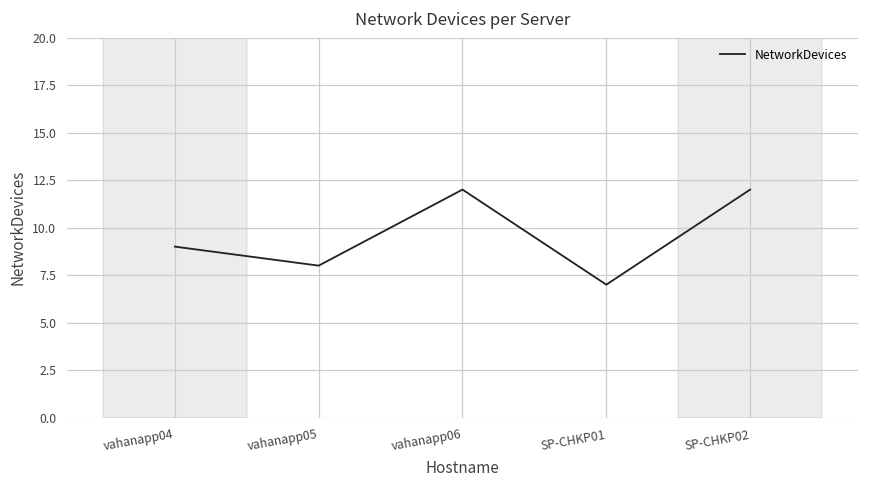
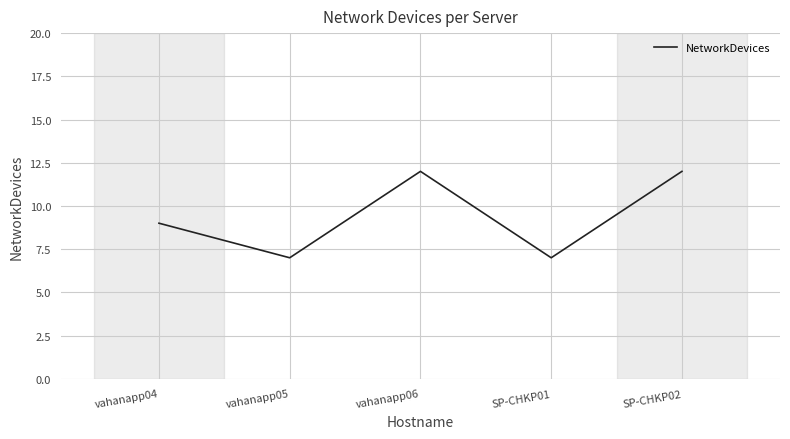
  {
    "vahanapp04": 9,
-   "vahanapp05": 8,
+   "vahanapp05": 7,
    "vahanapp06": 12,
    "SP-CHKP01": 7,
    "SP-CHKP02": 12
  }
